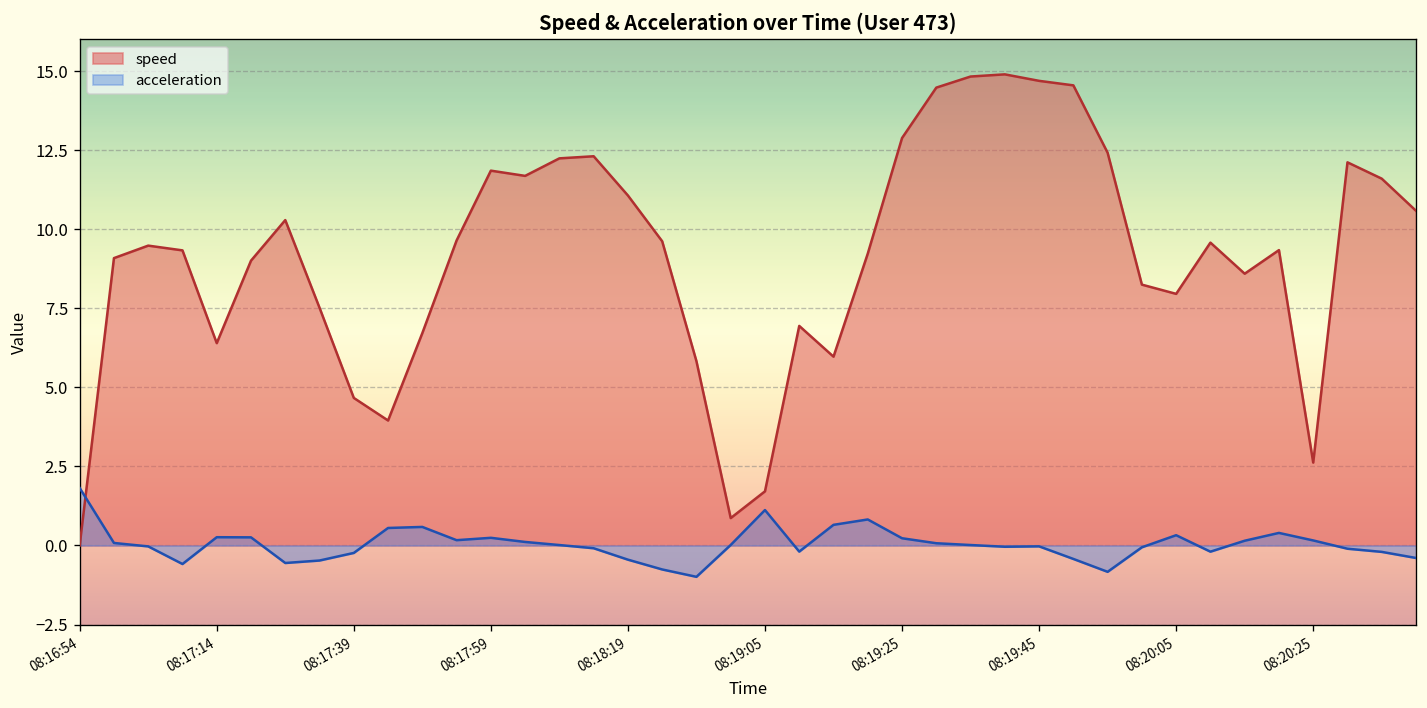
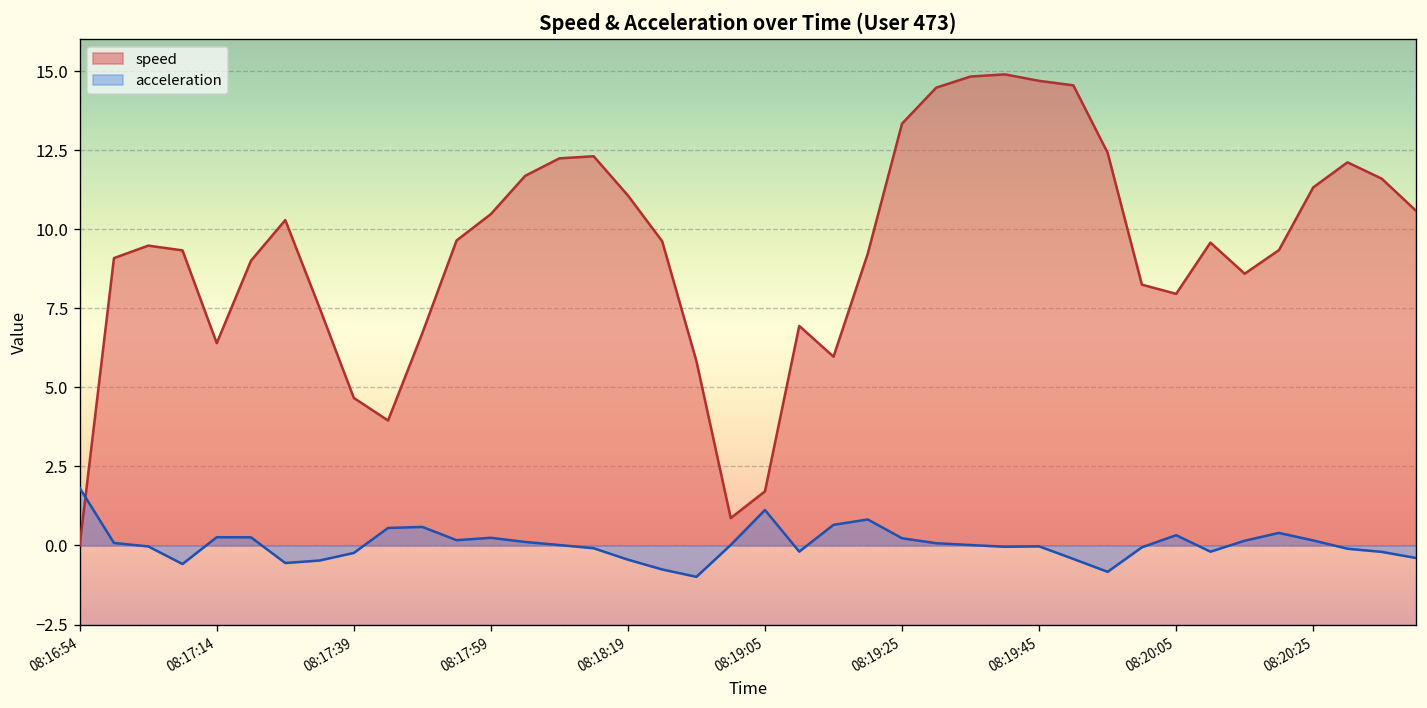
  {
    "speed": {
      "08:16:54": 0.0,
      "08:17:14": 6.4,
      "08:17:39": 4.7,
-     "08:17:59": 11.9,
+     "08:17:59": 10.5,
      "08:18:19": 11.1,
      "08:19:05": 1.7,
-     "08:19:25": 12.9,
+     "08:19:25": 13.3,
      "08:19:45": 14.7,
      "08:20:05": 8.0,
-     "08:20:25": 2.6
+     "08:20:25": 11.3
    }
  }
